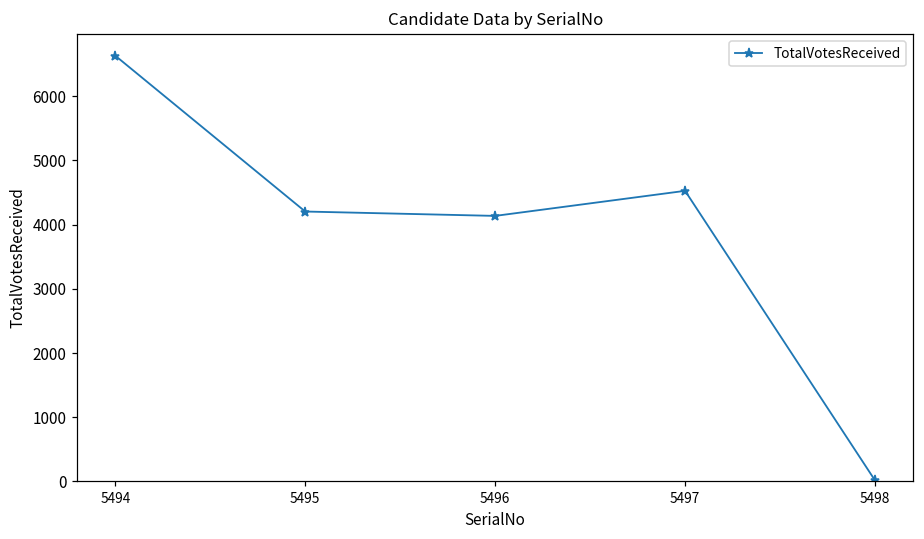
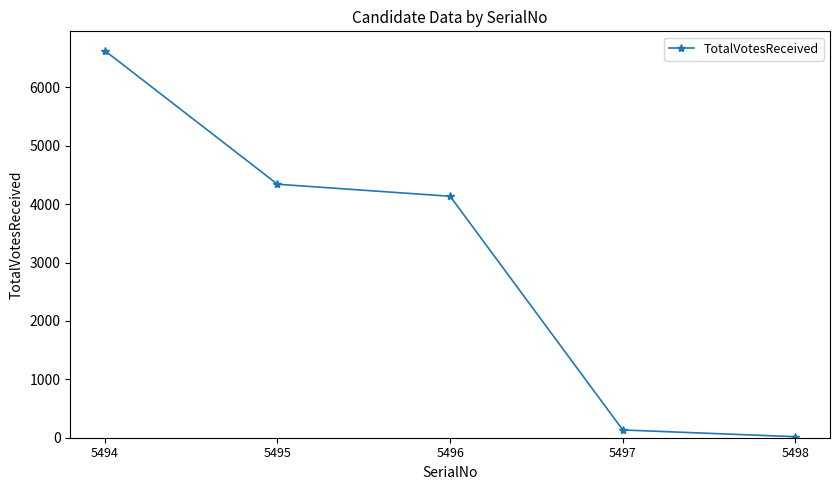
  {
    "5494": 6600,
-   "5495": 4200,
+   "5495": 4300,
    "5496": 4100,
-   "5497": 4500,
+   "5497": 100,
    "5498": 0
  }
